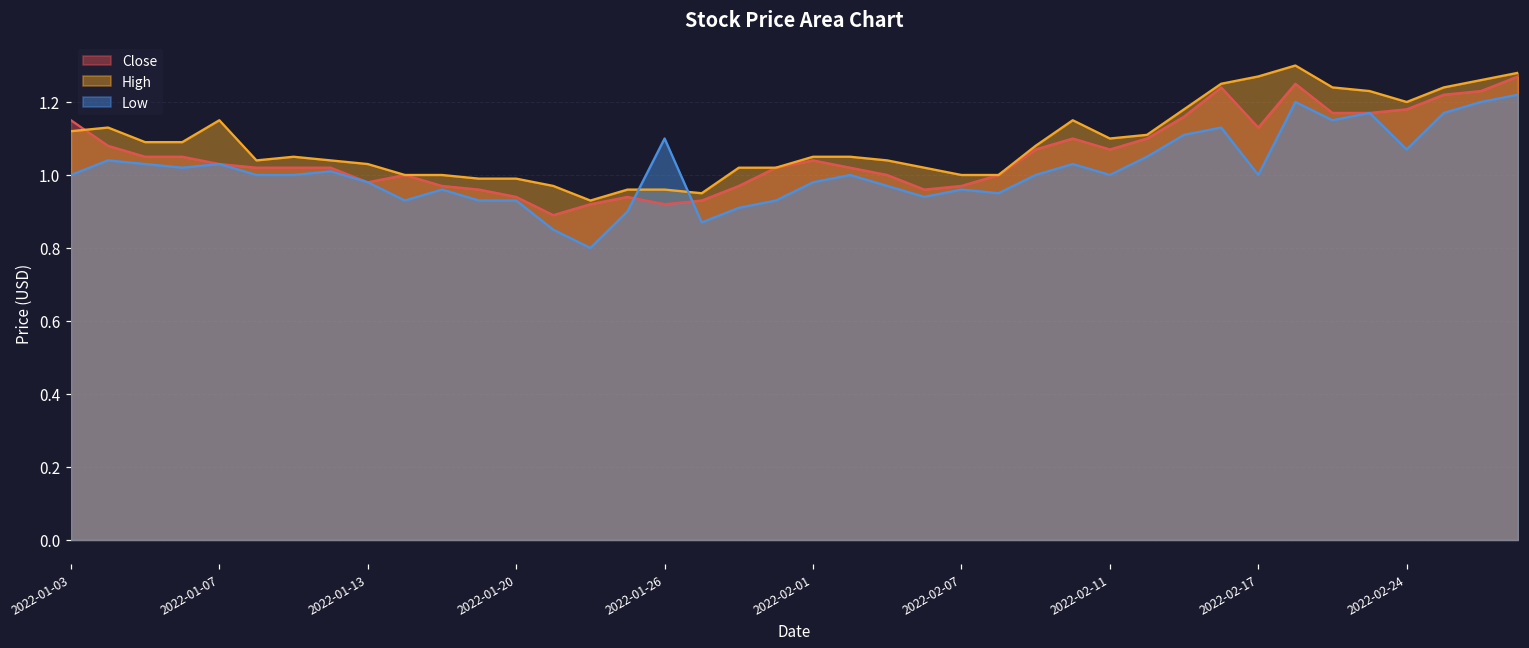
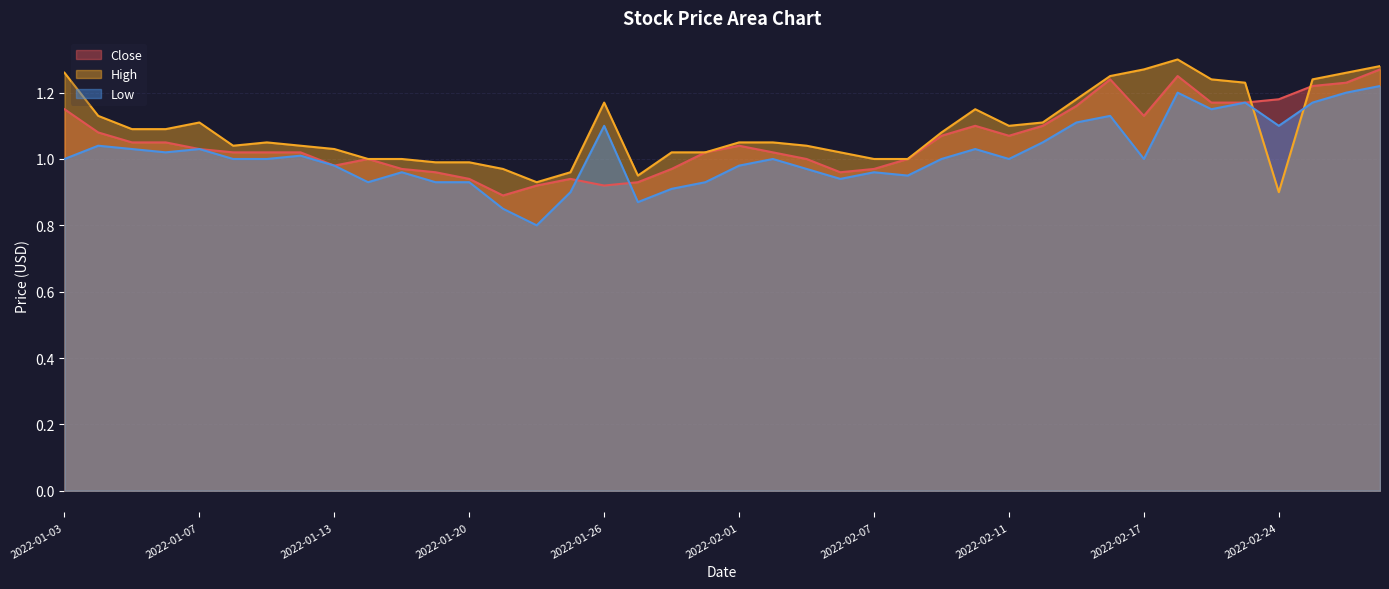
  {
    "Close": {
      "2022-01-03": 1.15,
      "2022-01-20": 0.94,
      "2022-01-26": 0.92,
      "2022-02-01": 1.04,
      "2022-02-07": 0.97,
      "2022-02-11": 1.07,
      "2022-02-17": 1.13,
      "2022-02-24": 1.18
    },
    "High": {
-     "2022-01-03": 1.12,
-     "2022-01-07": 1.15,
+     "2022-01-03": 1.26,
+     "2022-01-07": 1.11,
      "2022-01-13": 1.03,
      "2022-01-20": 0.99,
-     "2022-01-26": 0.96,
+     "2022-01-26": 1.17,
      "2022-02-01": 1.05,
      "2022-02-07": 1.00,
      "2022-02-11": 1.10,
      "2022-02-17": 1.27,
-     "2022-02-24": 1.2
+     "2022-02-24": 0.9
    },
    "Low": {
      "2022-01-03": 1.00,
      "2022-01-20": 0.93,
      "2022-01-26": 1.10,
      "2022-02-01": 0.98,
      "2022-02-07": 0.96,
      "2022-02-11": 1.00,
      "2022-02-17": 1.00,
-     "2022-02-24": 1.07
+     "2022-02-24": 1.10
    }
  }
